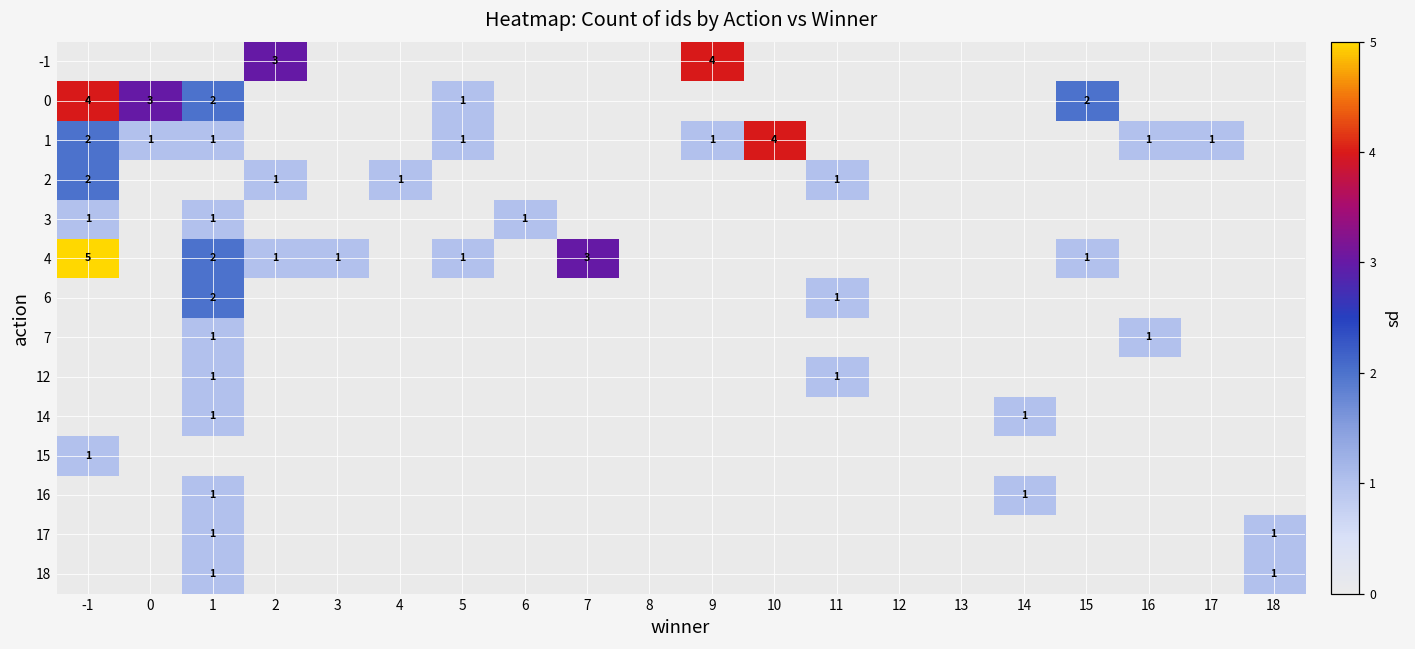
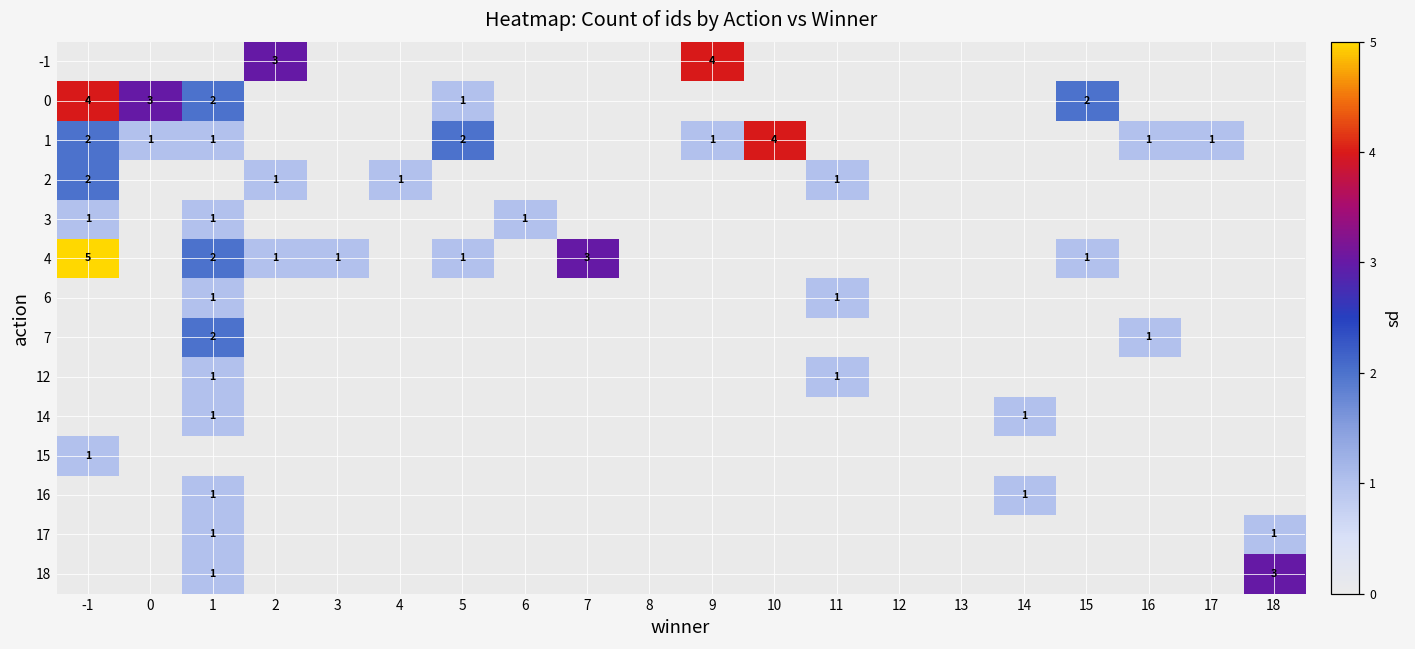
  {
    "-1": {
      "2": 3,
      "9": 4
    },
    "0": {
      "-1": 4,
      "0": 3,
      "1": 2,
      "5": 1,
      "15": 2
    },
    "1": {
      "-1": 2,
      "0": 1,
      "1": 1,
-     "5": 1,
+     "5": 2,
      "9": 1,
      "10": 4,
      "16": 1,
      "17": 1
    },
    "2": {
      "-1": 2,
      "2": 1,
      "4": 1,
      "11": 1
    },
    "3": {
      "-1": 1,
      "1": 1,
      "6": 1
    },
    "4": {
      "-1": 5,
      "1": 2,
      "2": 1,
      "3": 1,
      "5": 1,
      "7": 3,
      "15": 1
    },
    "6": {
-     "1": 2,
+     "1": 1,
      "11": 1
    },
    "7": {
-     "1": 1,
+     "1": 2,
      "16": 1
    },
    "12": {
      "1": 1,
      "11": 1
    },
    "14": {
      "1": 1,
      "14": 1
    },
    "15": {
      "-1": 1
    },
    "16": {
      "1": 1,
      "14": 1
    },
    "17": {
      "1": 1,
      "18": 1
    },
    "18": {
      "1": 1,
-     "18": 1
+     "18": 3
    }
  }
